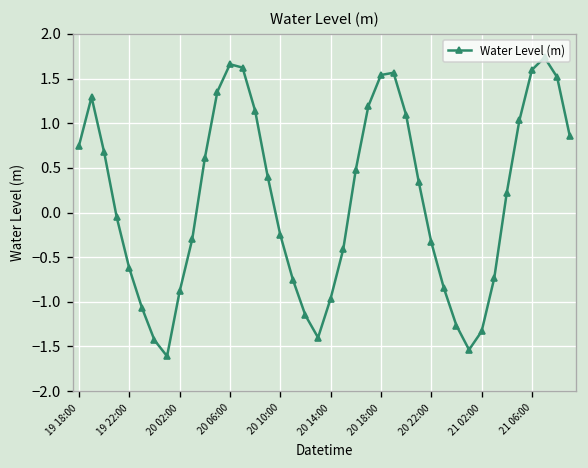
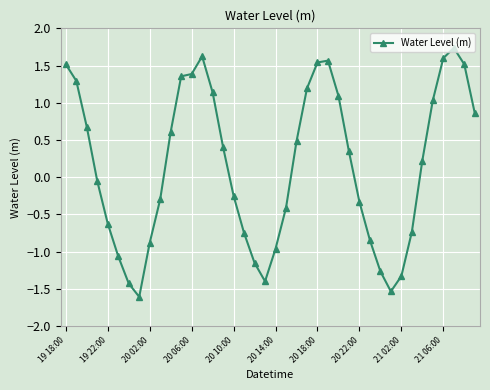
  {
-   "19 18:00": 0.7,
+   "19 18:00": 1.5,
    "19 22:00": -0.6,
    "20 02:00": -0.9,
-   "20 06:00": 1.7,
+   "20 06:00": 1.4,
    "20 10:00": -0.3,
    "20 14:00": -1.0,
    "20 18:00": 1.5,
    "20 22:00": -0.3,
    "21 02:00": -1.3,
    "21 06:00": 1.6
  }
